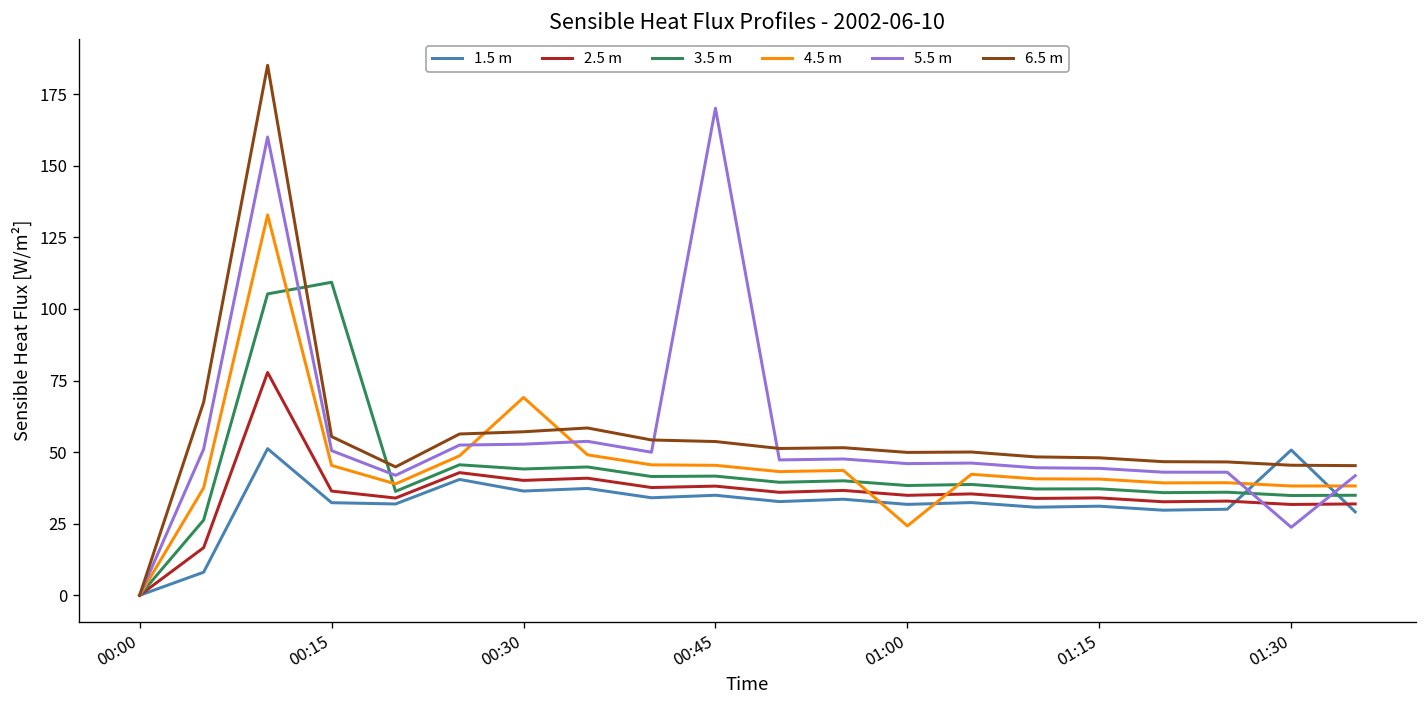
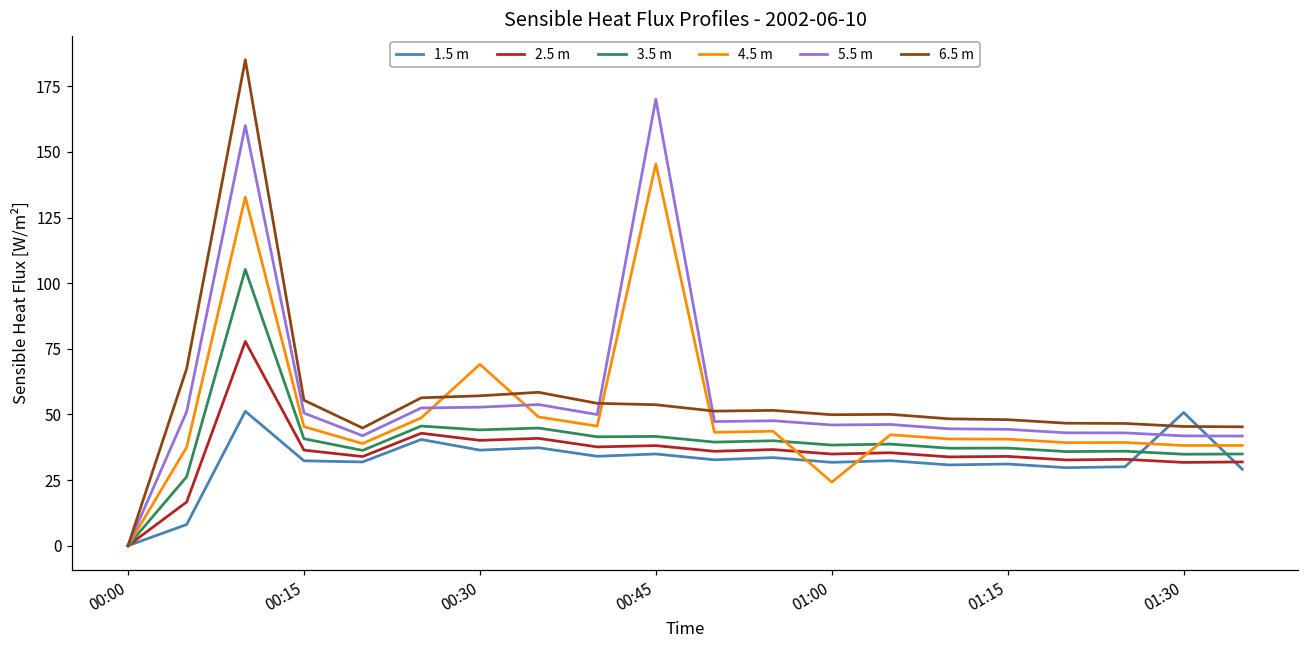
  {
    "1.5 m": {
      "00:15": 32,
      "00:30": 36,
      "00:45": 35,
      "01:00": 32,
      "01:15": 31,
      "01:30": 51
    },
    "3.5 m": {
-     "00:15": 109,
+     "00:15": 41,
      "00:30": 44,
      "00:45": 42,
      "01:00": 38,
      "01:15": 37,
      "01:30": 35
    },
    "4.5 m": {
      "00:15": 45,
      "00:30": 69,
-     "00:45": 45,
+     "00:45": 145,
      "01:00": 24,
      "01:15": 41,
      "01:30": 38
    },
    "5.5 m": {
      "00:15": 51,
      "00:30": 53,
      "00:45": 170,
      "01:00": 46,
      "01:15": 44,
-     "01:30": 24
+     "01:30": 42
    }
  }
